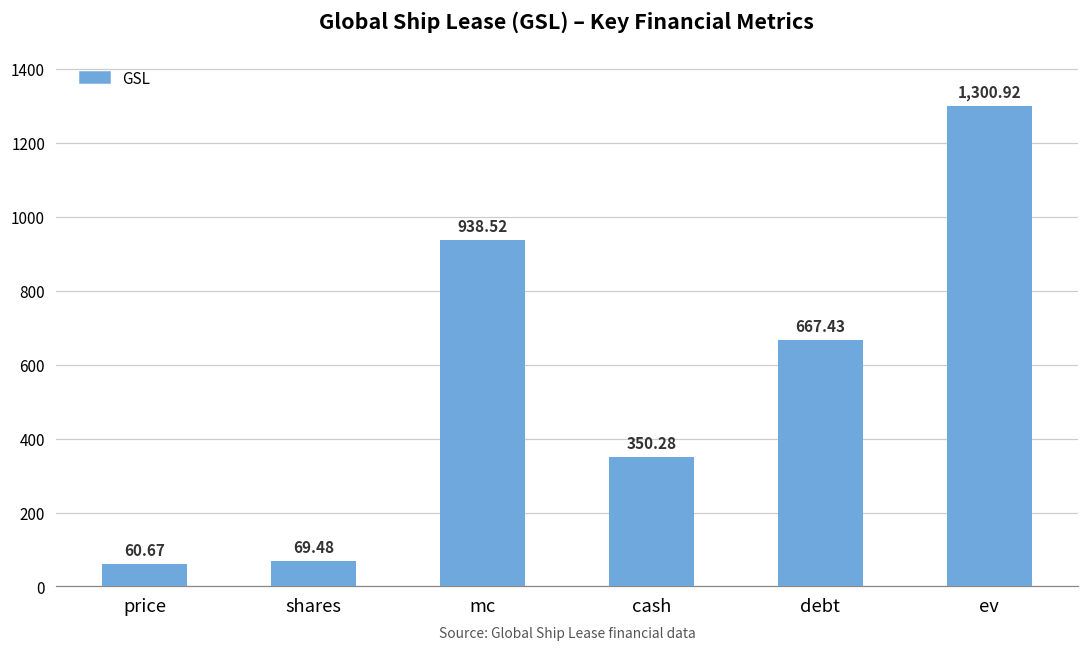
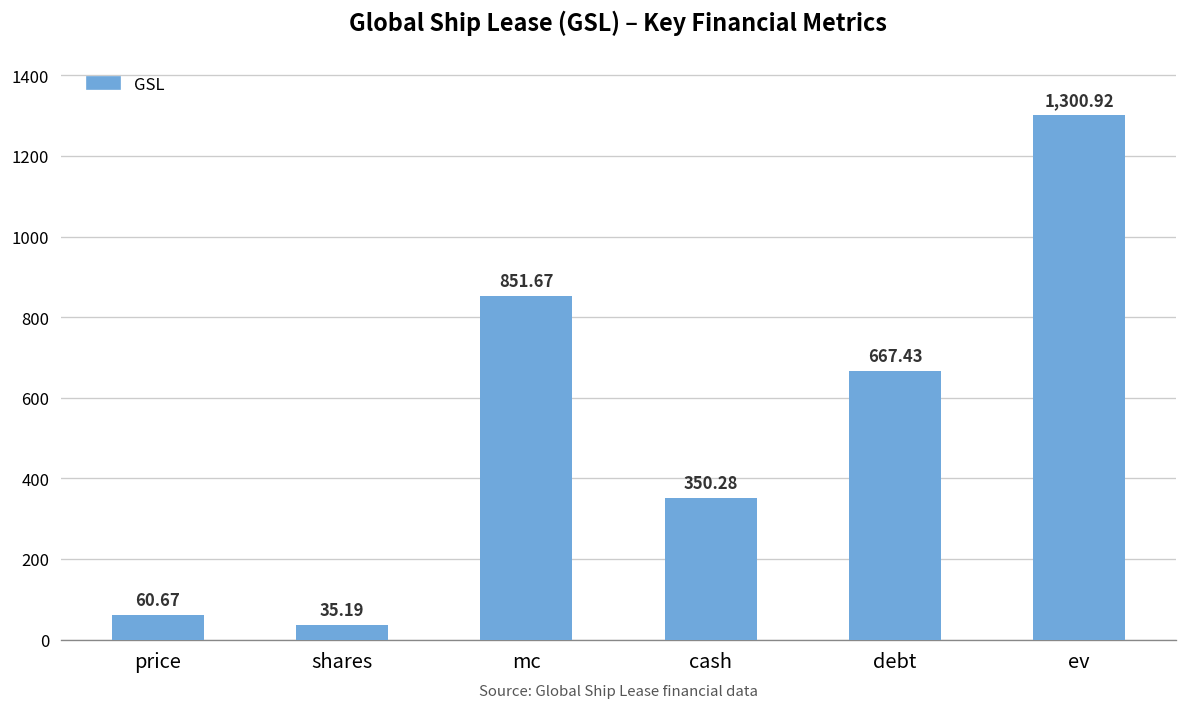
  {
    "price": "60.67",
-   "shares": "69.48",
-   "mc": "938.52",
+   "shares": "35.19",
+   "mc": "851.67",
    "cash": "350.28",
    "debt": "667.43",
    "ev": "1,300.92"
  }
